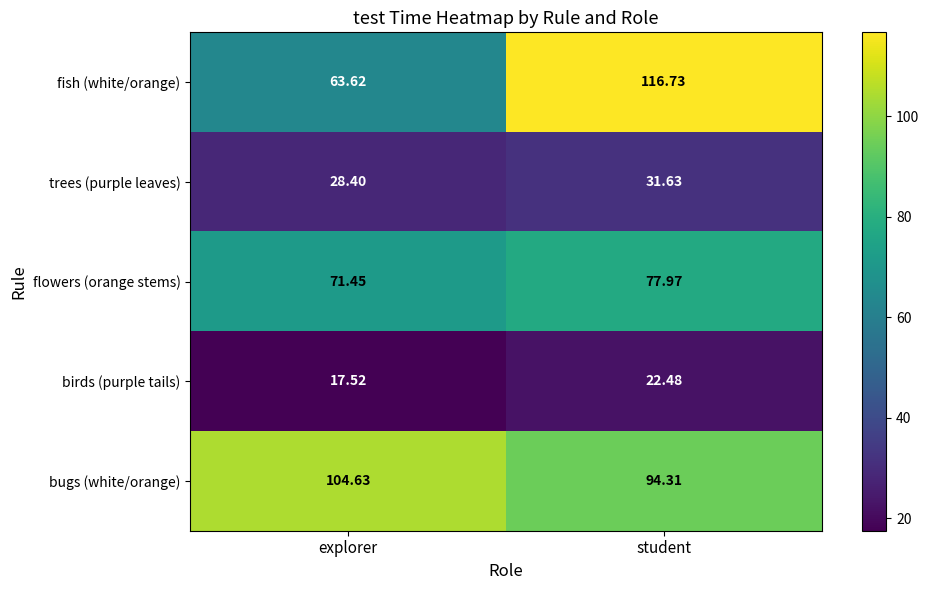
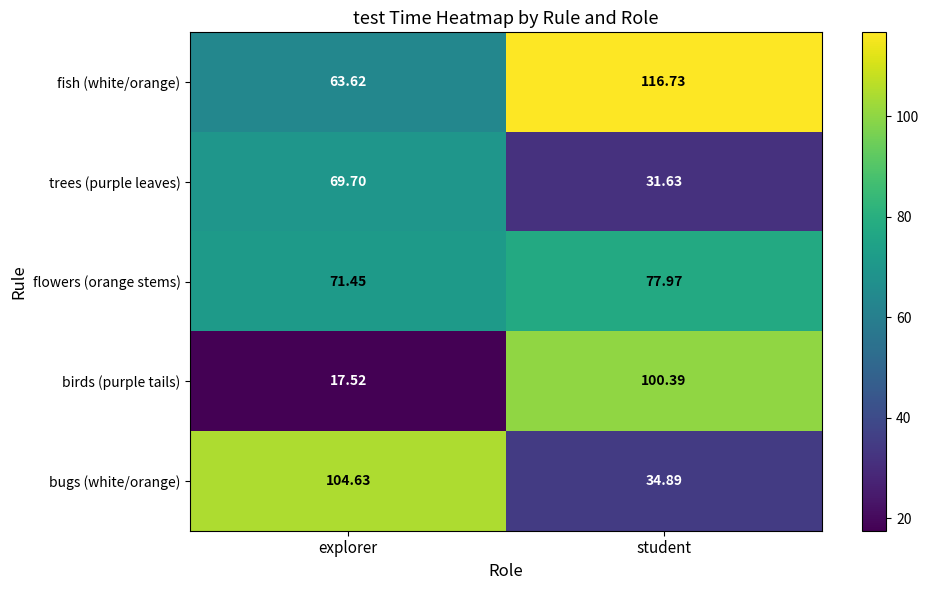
  {
    "fish (white/orange)": {
      "explorer": 63.62,
      "student": 116.73
    },
    "trees (purple leaves)": {
-     "explorer": 28.40,
+     "explorer": 69.70,
      "student": 31.63
    },
    "flowers (orange stems)": {
      "explorer": 71.45,
      "student": 77.97
    },
    "birds (purple tails)": {
      "explorer": 17.52,
-     "student": 22.48
+     "student": 100.39
    },
    "bugs (white/orange)": {
      "explorer": 104.63,
-     "student": 94.31
+     "student": 34.89
    }
  }
